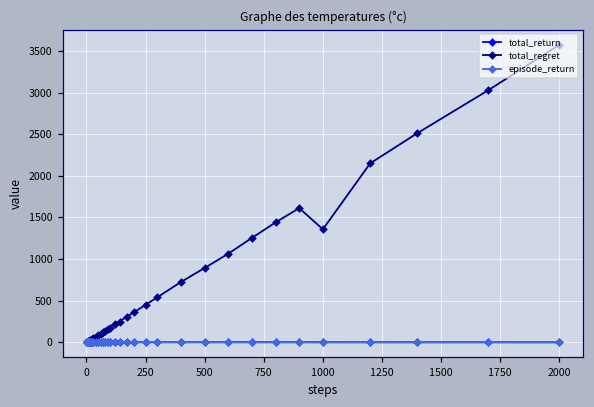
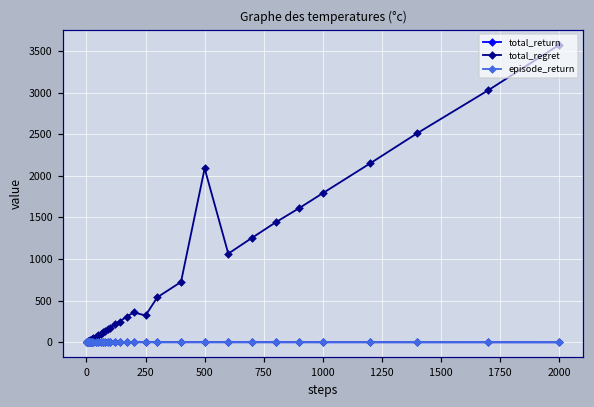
  {
    "episode_return": {
      "250": 0,
      "500": 0,
      "1000": 0,
      "2000": 0
    },
    "total_regret": {
-     "250": 400,
-     "500": 900,
-     "1000": 1400
+     "250": 300,
+     "500": 2100,
+     "1000": 1800
    }
  }
